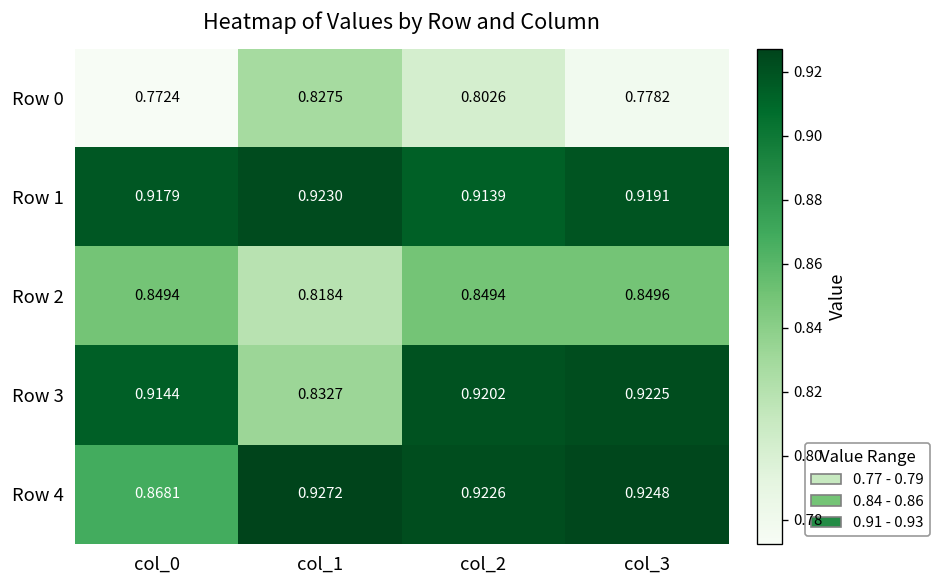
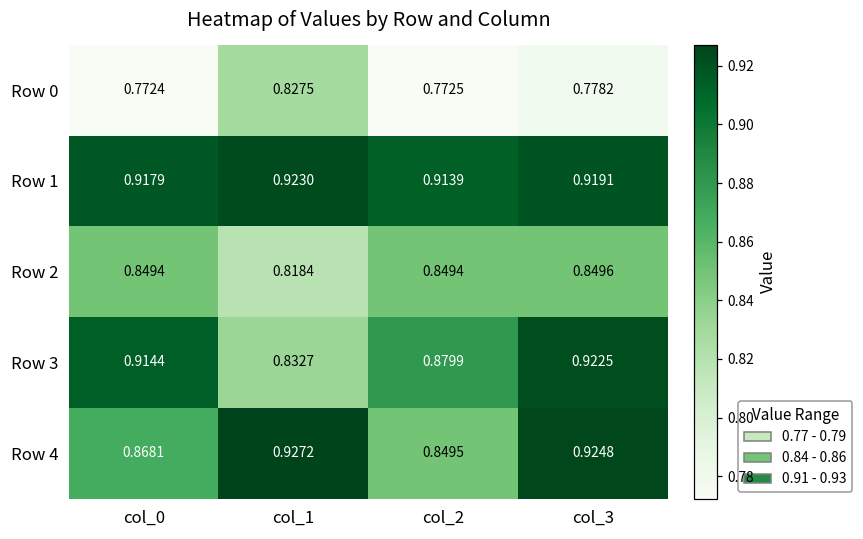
  {
    "Row 0": {
      "col_0": 0.7724,
      "col_1": 0.8275,
-     "col_2": 0.8026,
+     "col_2": 0.7725,
      "col_3": 0.7782
    },
    "Row 1": {
      "col_0": 0.9179,
      "col_1": 0.9230,
      "col_2": 0.9139,
      "col_3": 0.9191
    },
    "Row 2": {
      "col_0": 0.8494,
      "col_1": 0.8184,
      "col_2": 0.8494,
      "col_3": 0.8496
    },
    "Row 3": {
      "col_0": 0.9144,
      "col_1": 0.8327,
-     "col_2": 0.9202,
+     "col_2": 0.8799,
      "col_3": 0.9225
    },
    "Row 4": {
      "col_0": 0.8681,
      "col_1": 0.9272,
-     "col_2": 0.9226,
+     "col_2": 0.8495,
      "col_3": 0.9248
    }
  }
